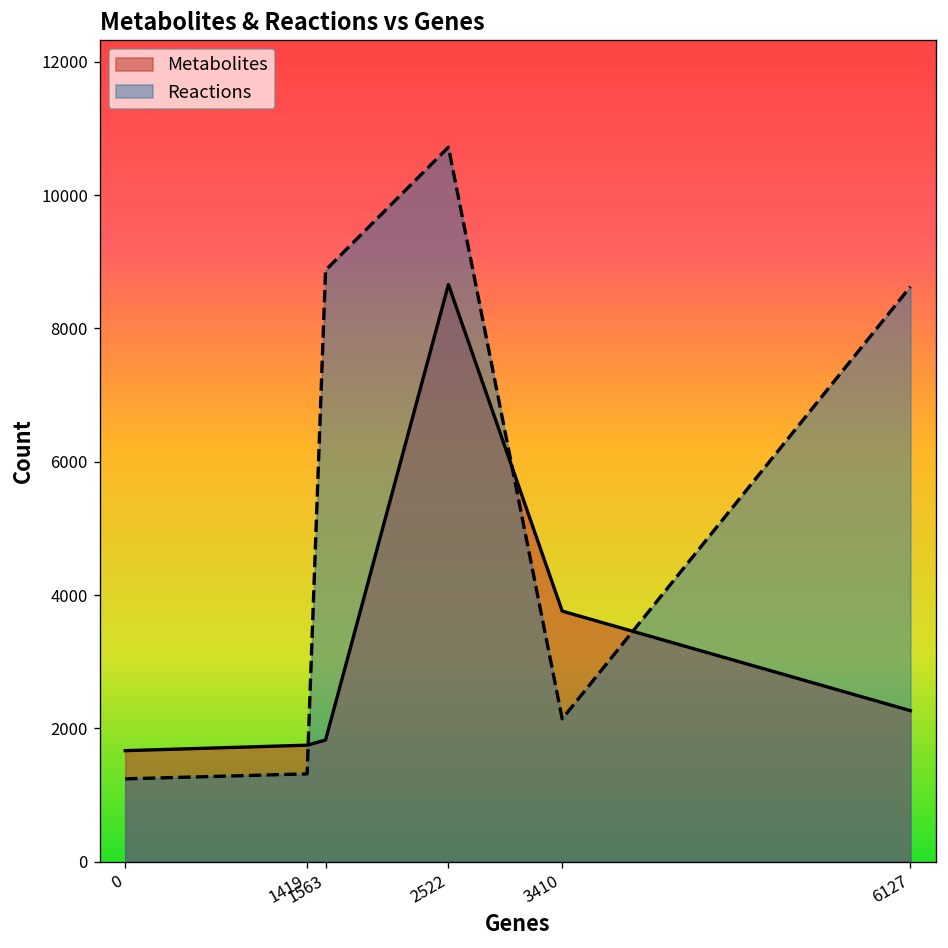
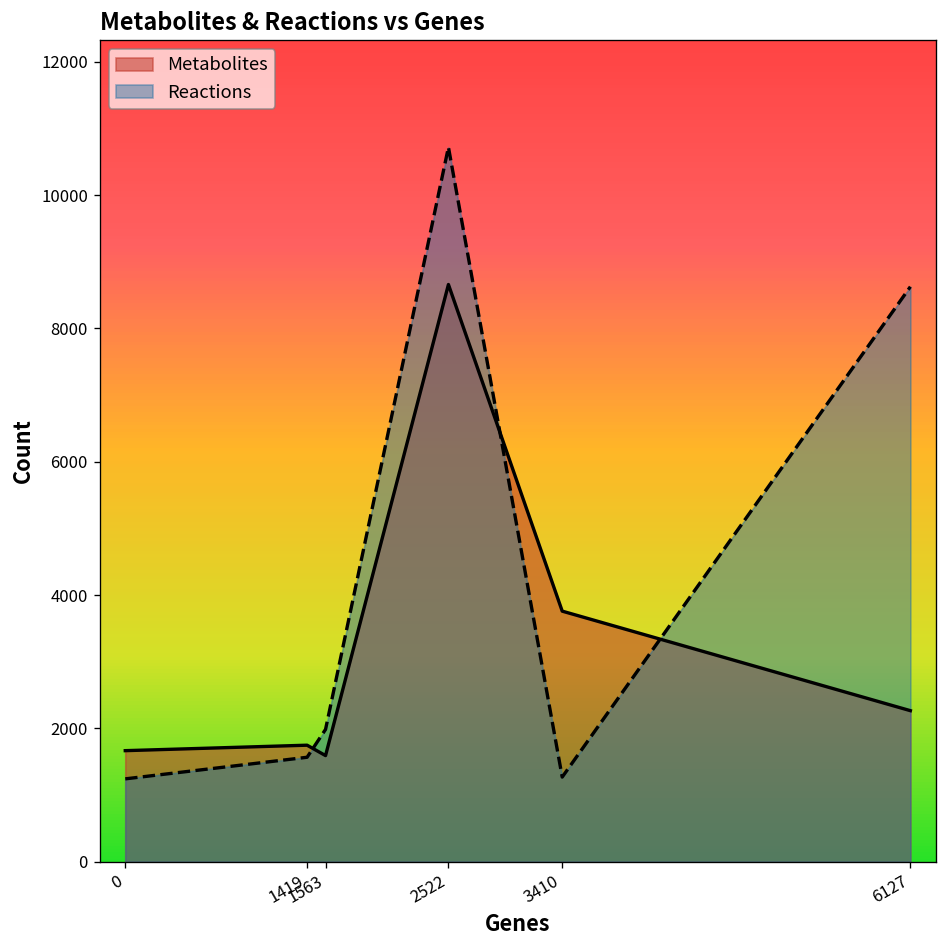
  {
    "Metabolites": {
      "0": 1700,
      "1419": 1700,
-     "1563": 1800,
+     "1563": 1600,
      "2522": 8700,
      "3410": 3800,
      "6127": 2300
    },
    "Reactions": {
      "0": 1200,
-     "1419": 1300,
-     "1563": 8900,
+     "1419": 1600,
+     "1563": 2000,
      "2522": 10700,
-     "3410": 2100,
+     "3410": 1300,
      "6127": 8600
    }
  }
